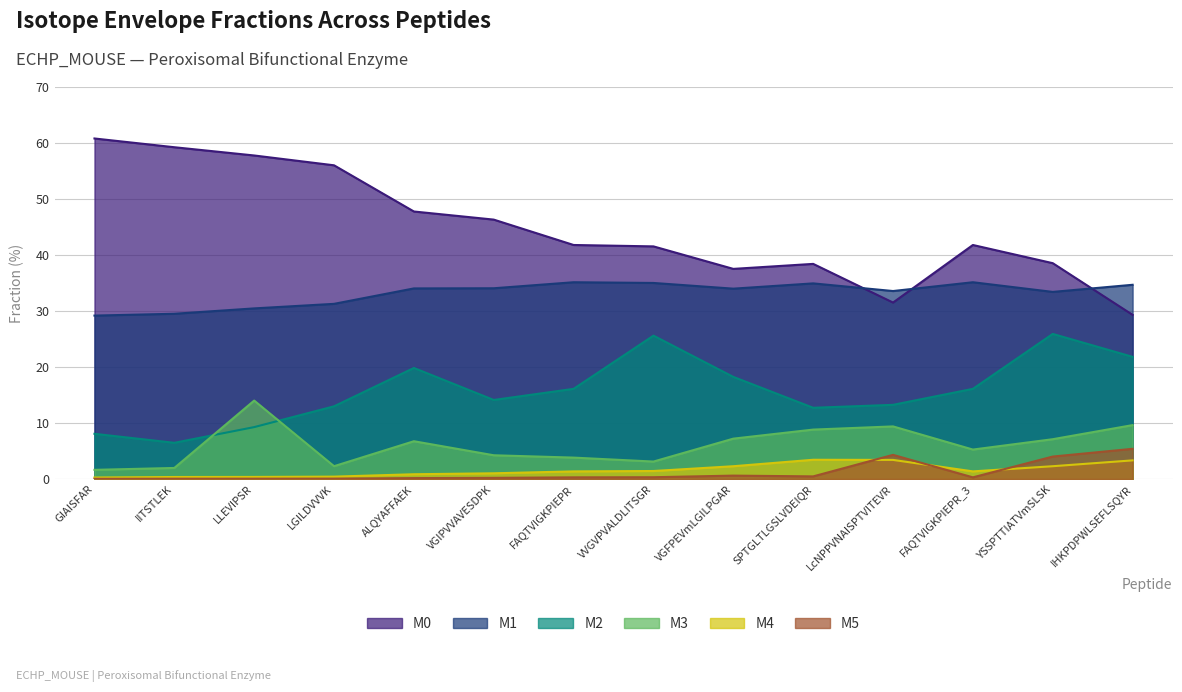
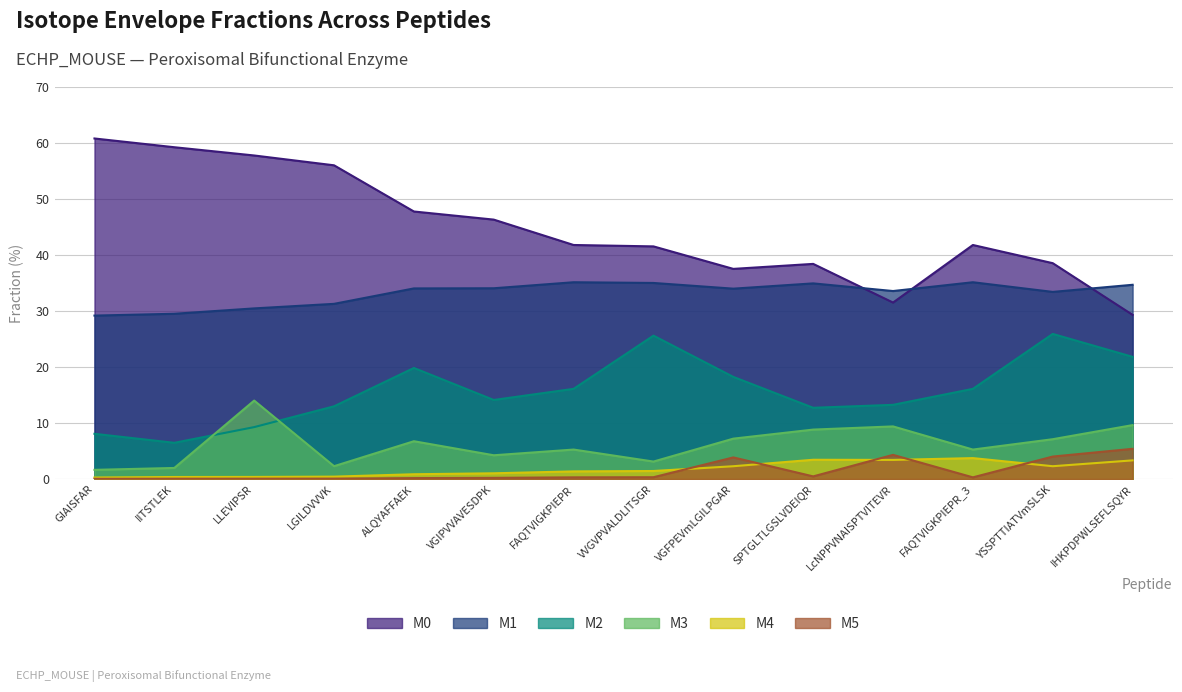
  {
    "M2": {
      "GIAISFAR": 8,
      "IITSTLEK": 6,
      "LLEVIPSR": 9,
      "LGILDVVVK": 13,
      "ALQYAFFAEK": 20,
      "VGIPVVAVESDPK": 14,
      "FAQTVIGKPIEPR": 16,
      "VVGVPVALDLITSGR": 26,
      "VGFPEVmLGILPGAR": 18,
      "SPTGLTLGSLVDEIQR": 13,
      "LcNPPVNAISPTVITEVR": 13,
      "FAQTVIGKPIEPR_3": 16,
      "YSSPTTIATVmSLSK": 26,
      "IHKPDPWLSEFLSQYR": 22
    },
    "M3": {
      "GIAISFAR": 2,
      "IITSTLEK": 2,
      "LLEVIPSR": 14,
      "LGILDVVVK": 2,
      "ALQYAFFAEK": 7,
      "VGIPVVAVESDPK": 4,
-     "FAQTVIGKPIEPR": 4,
+     "FAQTVIGKPIEPR": 5,
      "VVGVPVALDLITSGR": 3,
      "VGFPEVmLGILPGAR": 7,
      "SPTGLTLGSLVDEIQR": 9,
      "LcNPPVNAISPTVITEVR": 9,
      "FAQTVIGKPIEPR_3": 5,
      "YSSPTTIATVmSLSK": 7,
      "IHKPDPWLSEFLSQYR": 10
    },
    "M4": {
      "ALQYAFFAEK": 1,
      "VGIPVVAVESDPK": 1,
      "FAQTVIGKPIEPR": 1,
      "VVGVPVALDLITSGR": 1,
      "VGFPEVmLGILPGAR": 2,
      "SPTGLTLGSLVDEIQR": 3,
      "LcNPPVNAISPTVITEVR": 3,
-     "FAQTVIGKPIEPR_3": 1,
+     "FAQTVIGKPIEPR_3": 4,
      "YSSPTTIATVmSLSK": 2,
      "IHKPDPWLSEFLSQYR": 3
    },
    "M5": {
      "ALQYAFFAEK": 0,
      "VGIPVVAVESDPK": 0,
      "FAQTVIGKPIEPR": 0,
      "VVGVPVALDLITSGR": 0,
-     "VGFPEVmLGILPGAR": 1,
+     "VGFPEVmLGILPGAR": 4,
      "SPTGLTLGSLVDEIQR": 0,
      "LcNPPVNAISPTVITEVR": 4,
      "FAQTVIGKPIEPR_3": 0,
      "YSSPTTIATVmSLSK": 4,
      "IHKPDPWLSEFLSQYR": 5
    }
  }
